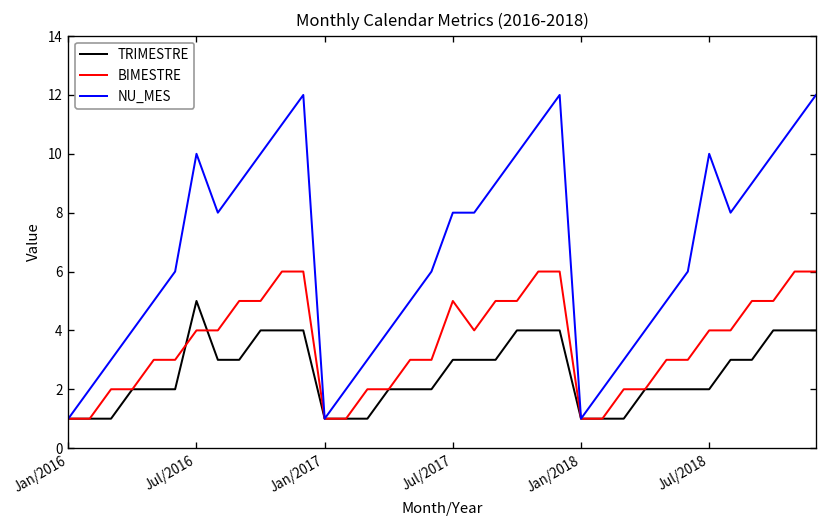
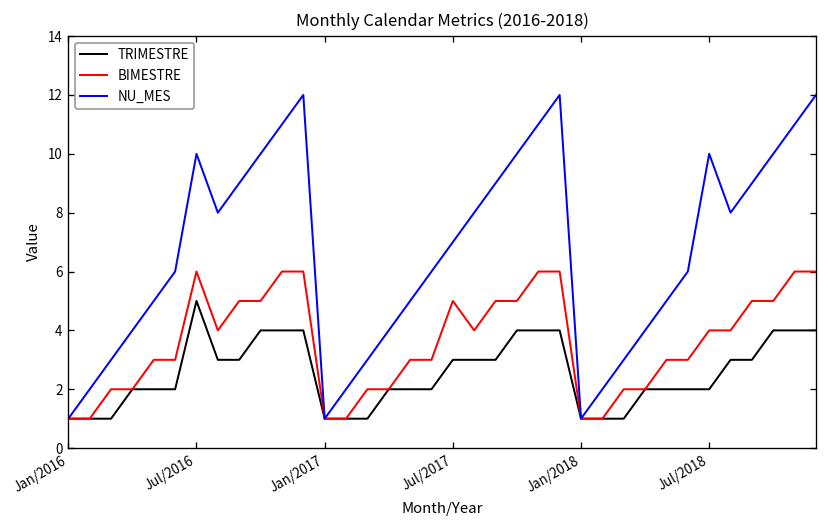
  {
    "TRIMESTRE": {
      "Jul/2016": 5,
      "Jul/2017": 3,
      "Jul/2018": 2
    },
    "BIMESTRE": {
-     "Jul/2016": 4,
+     "Jul/2016": 6,
      "Jul/2017": 5,
      "Jul/2018": 4
    },
    "NU_MES": {
      "Jul/2016": 10,
-     "Jul/2017": 8,
+     "Jul/2017": 7,
      "Jul/2018": 10
    }
  }
